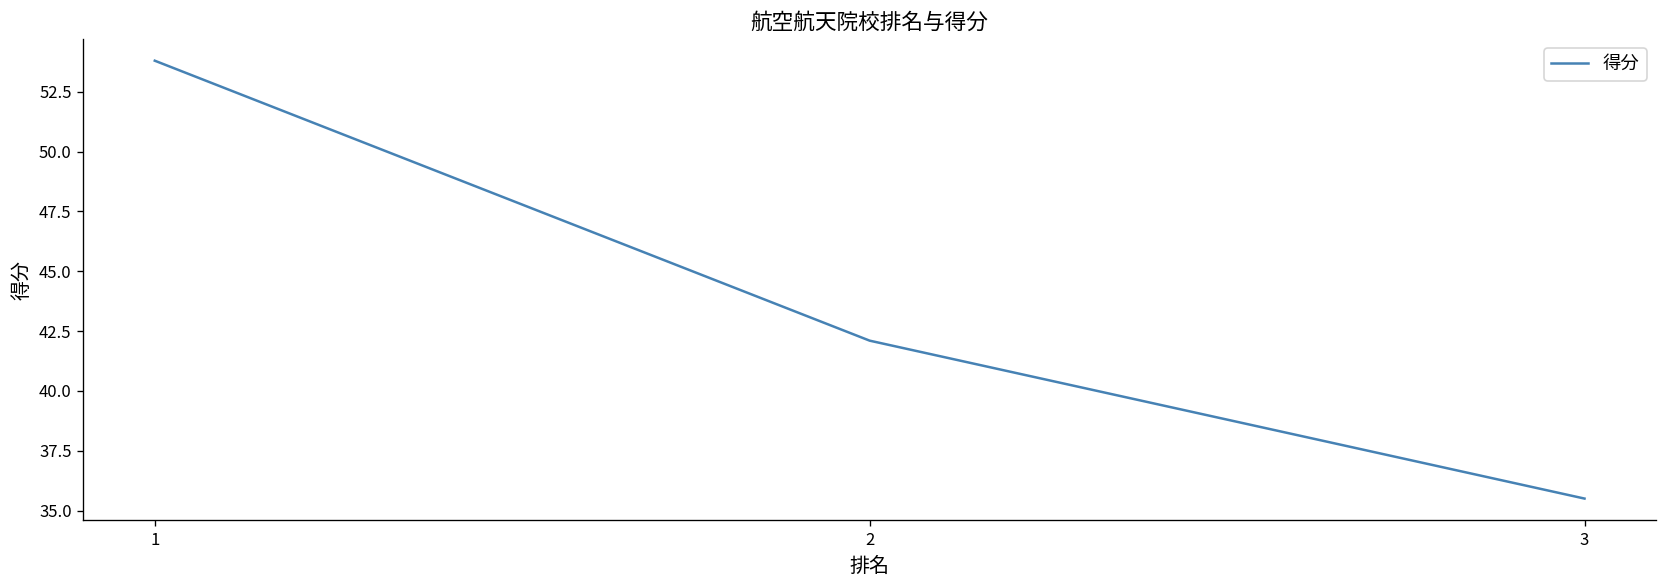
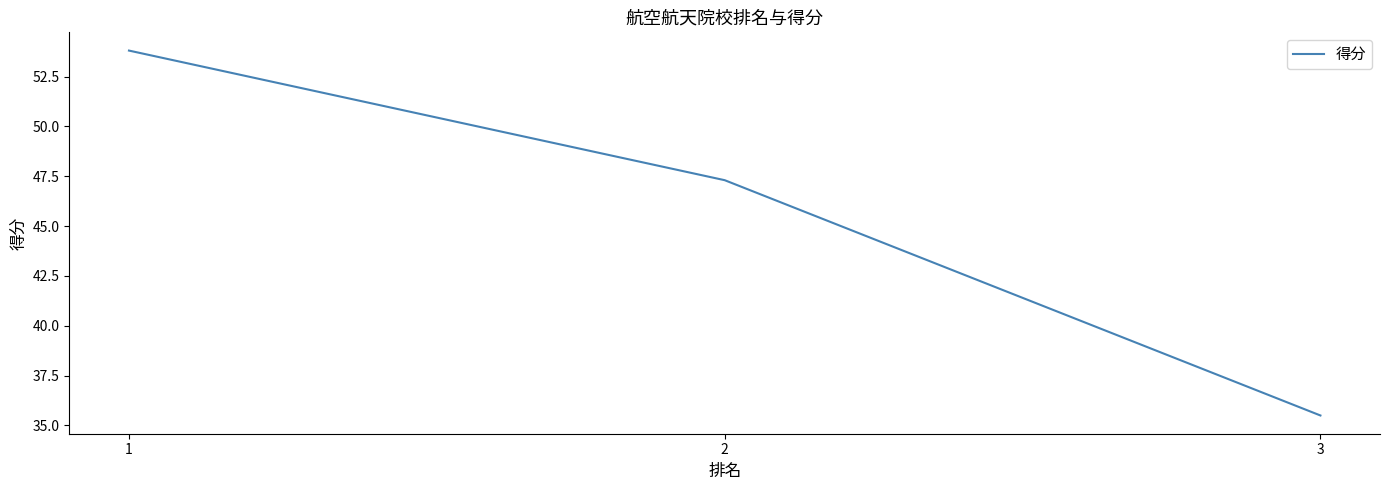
  {
    "1": 53.8,
-   "2": 42.1,
+   "2": 47.3,
    "3": 35.5
  }
